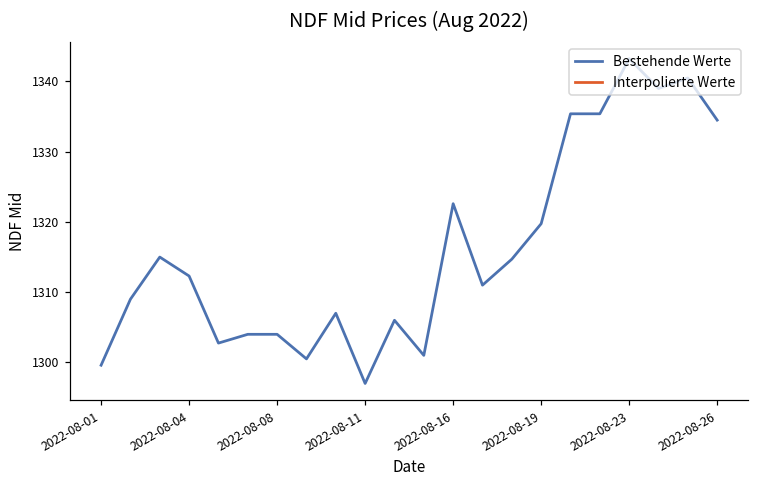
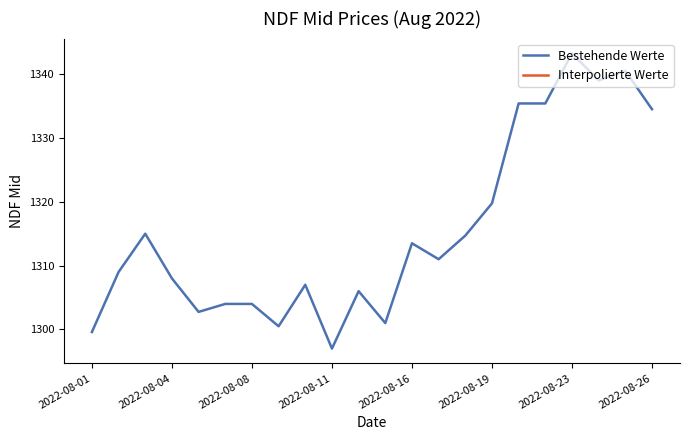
  {
    "Bestehende Werte": {
      "2022-08-01": 1300,
-     "2022-08-04": 1312,
+     "2022-08-04": 1308,
      "2022-08-08": 1304,
      "2022-08-11": 1297,
-     "2022-08-16": 1323,
+     "2022-08-16": 1314,
      "2022-08-19": 1320
    }
  }
